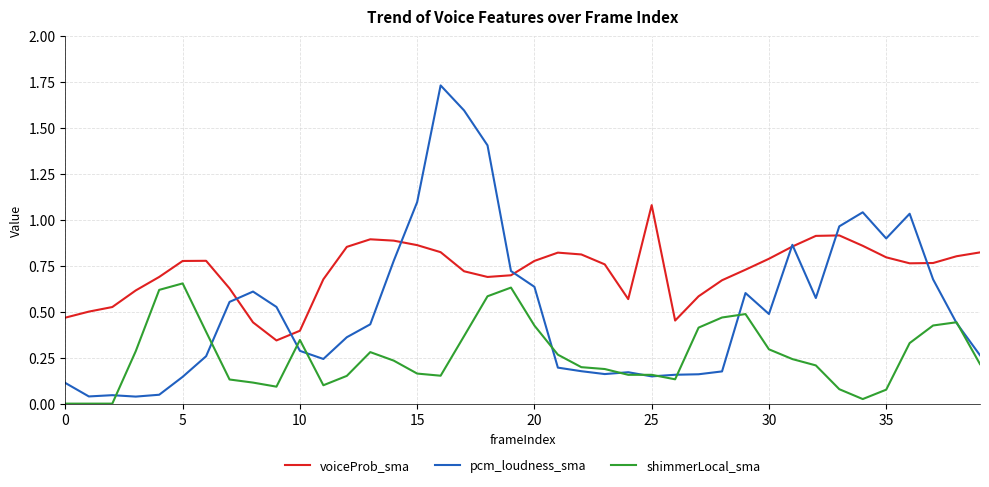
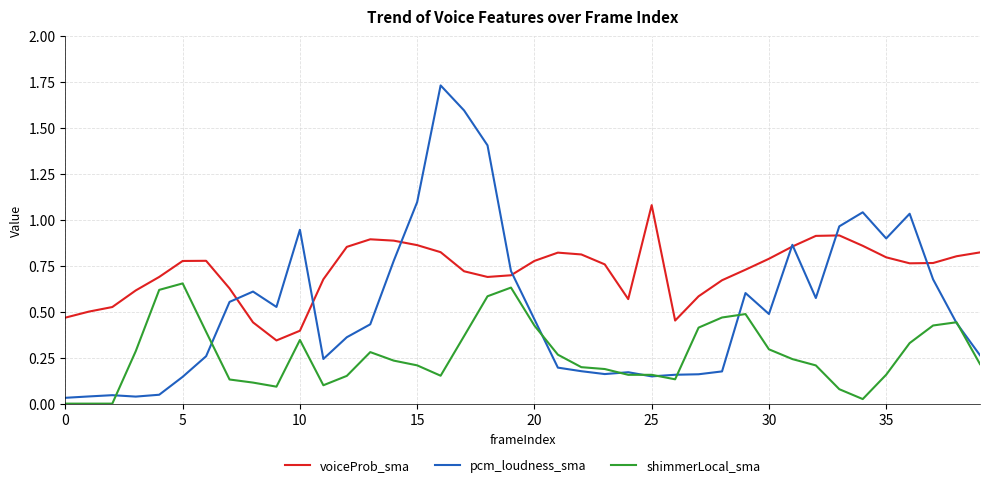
  {
    "voiceProb_sma": {
      "0": 0.47,
      "5": 0.78,
      "10": 0.40,
      "15": 0.86,
      "20": 0.78,
      "25": 1.08,
      "30": 0.79,
      "35": 0.80
    },
    "pcm_loudness_sma": {
-     "0": 0.11,
+     "0": 0.03,
      "5": 0.15,
-     "10": 0.29,
+     "10": 0.95,
      "15": 1.10,
-     "20": 0.64,
+     "20": 0.46,
      "30": 0.49,
      "35": 0.90
    },
    "shimmerLocal_sma": {
      "0": 0.00,
      "5": 0.65,
      "10": 0.35,
-     "15": 0.16,
+     "15": 0.21,
      "20": 0.42,
      "30": 0.30,
-     "35": 0.08
+     "35": 0.16
    }
  }
